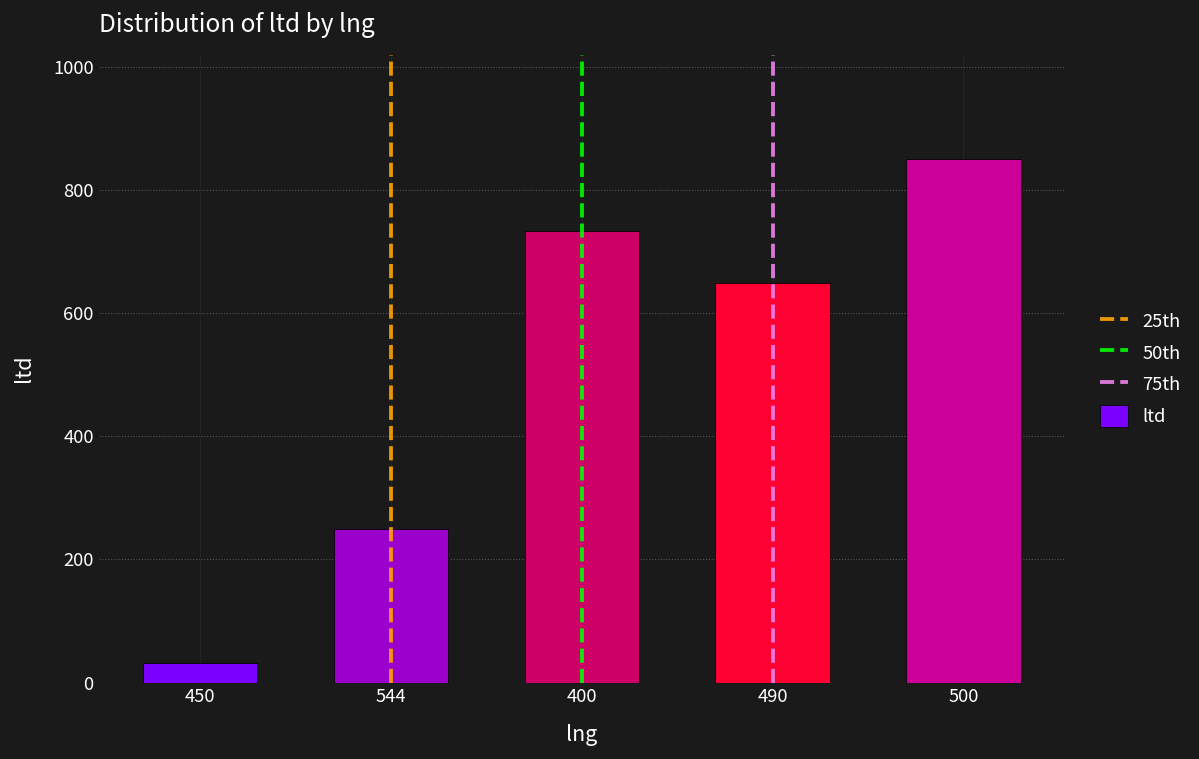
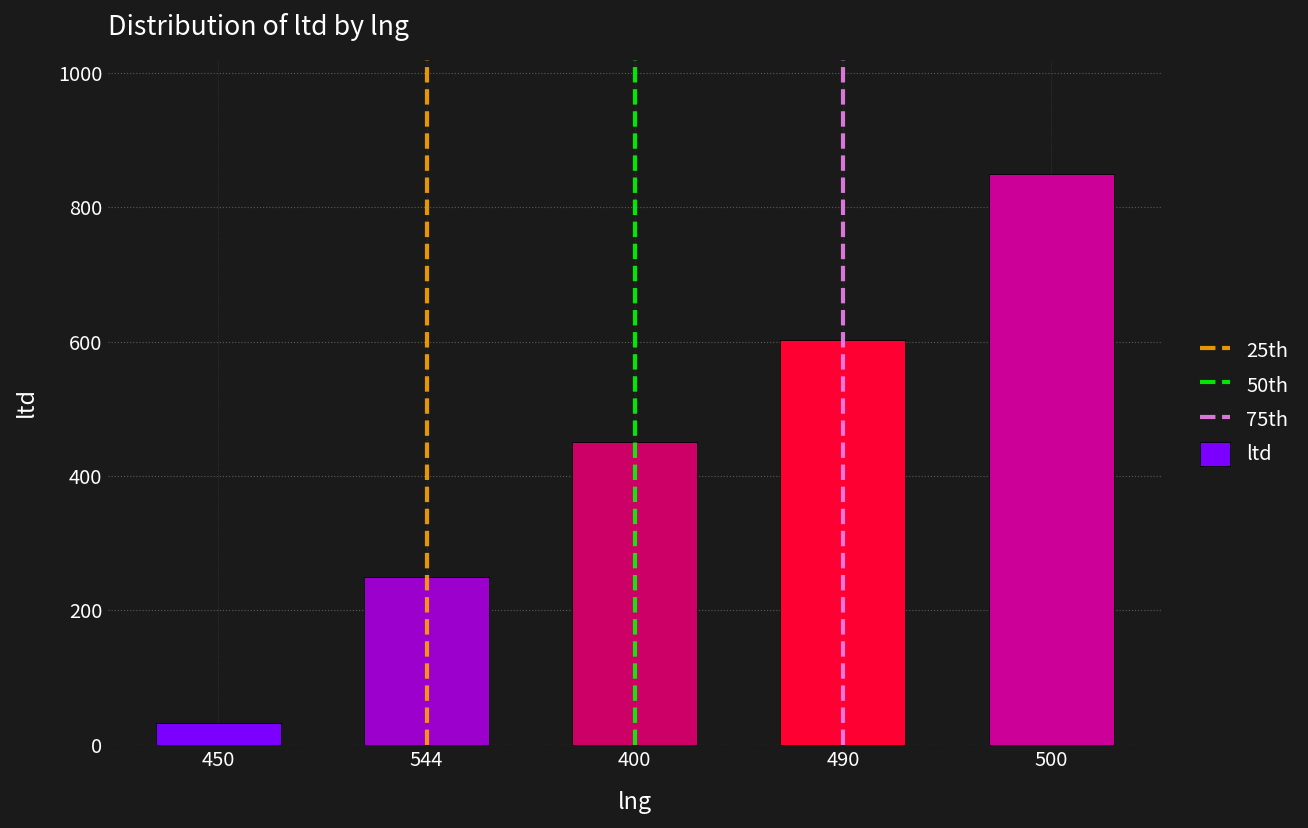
  {
    "450": 30,
    "544": 250,
-   "400": 730,
-   "490": 650,
+   "400": 450,
+   "490": 600,
    "500": 850
  }
